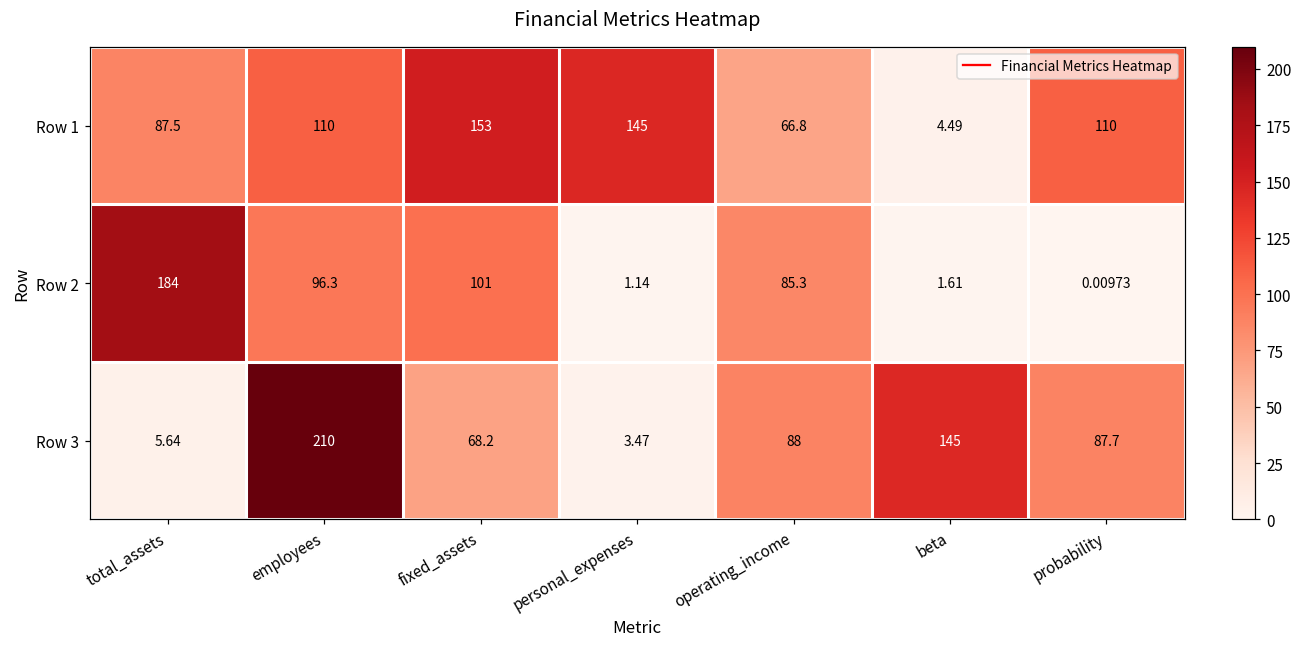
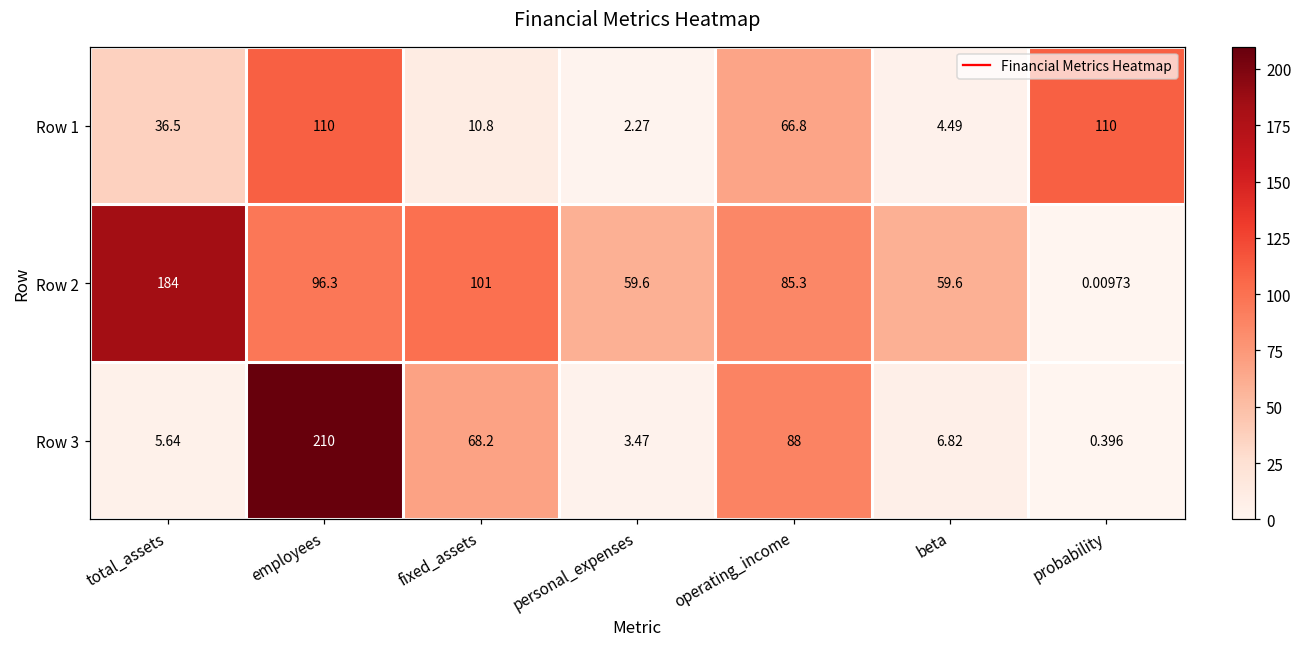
  {
    "Row 1": {
-     "total_assets": 87.5,
+     "total_assets": 36.5,
      "employees": 110,
-     "fixed_assets": 153,
-     "personal_expenses": 145,
+     "fixed_assets": 10.8,
+     "personal_expenses": 2.27,
      "operating_income": 66.8,
      "beta": 4.49,
      "probability": 110
    },
    "Row 2": {
      "total_assets": 184,
      "employees": 96.3,
      "fixed_assets": 101,
-     "personal_expenses": 1.14,
+     "personal_expenses": 59.6,
      "operating_income": 85.3,
-     "beta": 1.61,
+     "beta": 59.6,
      "probability": 0.00973
    },
    "Row 3": {
      "total_assets": 5.64,
      "employees": 210,
      "fixed_assets": 68.2,
      "personal_expenses": 3.47,
      "operating_income": 88,
-     "beta": 145,
-     "probability": 87.7
+     "beta": 6.82,
+     "probability": 0.396
    }
  }
